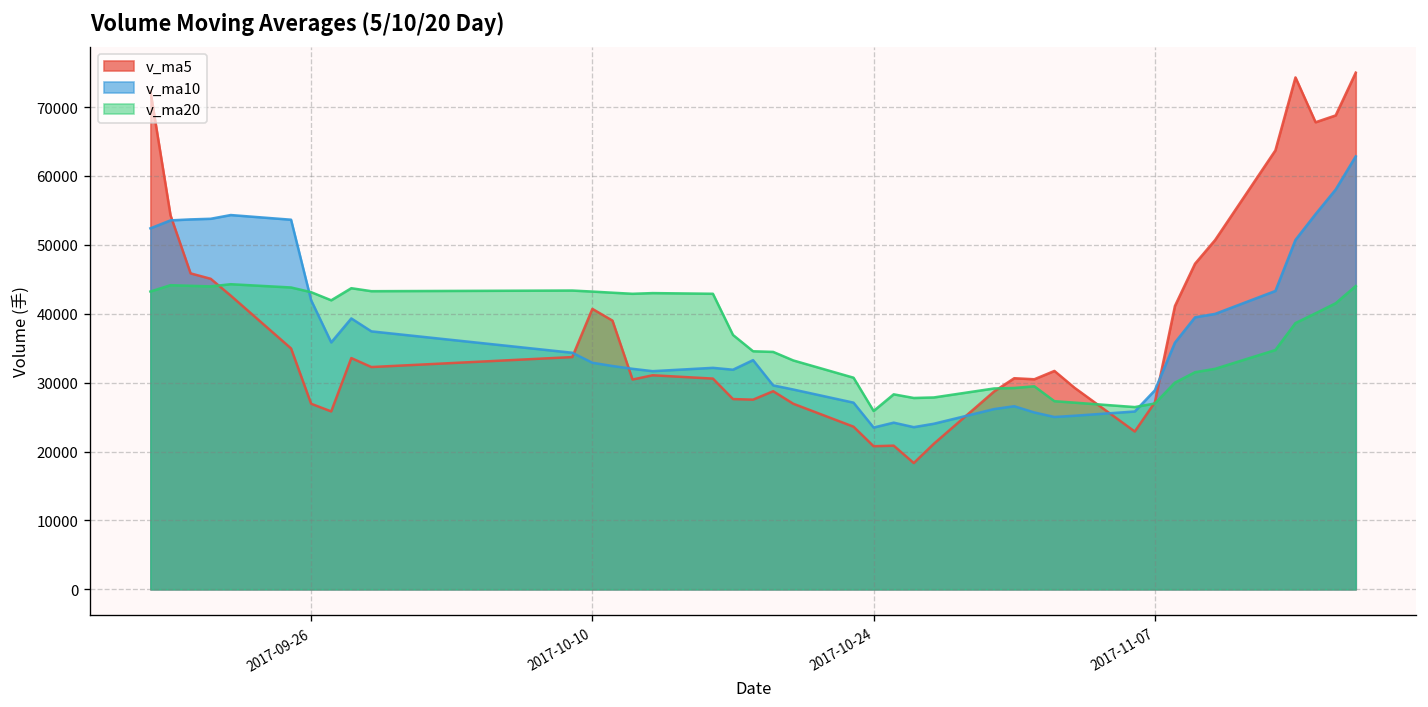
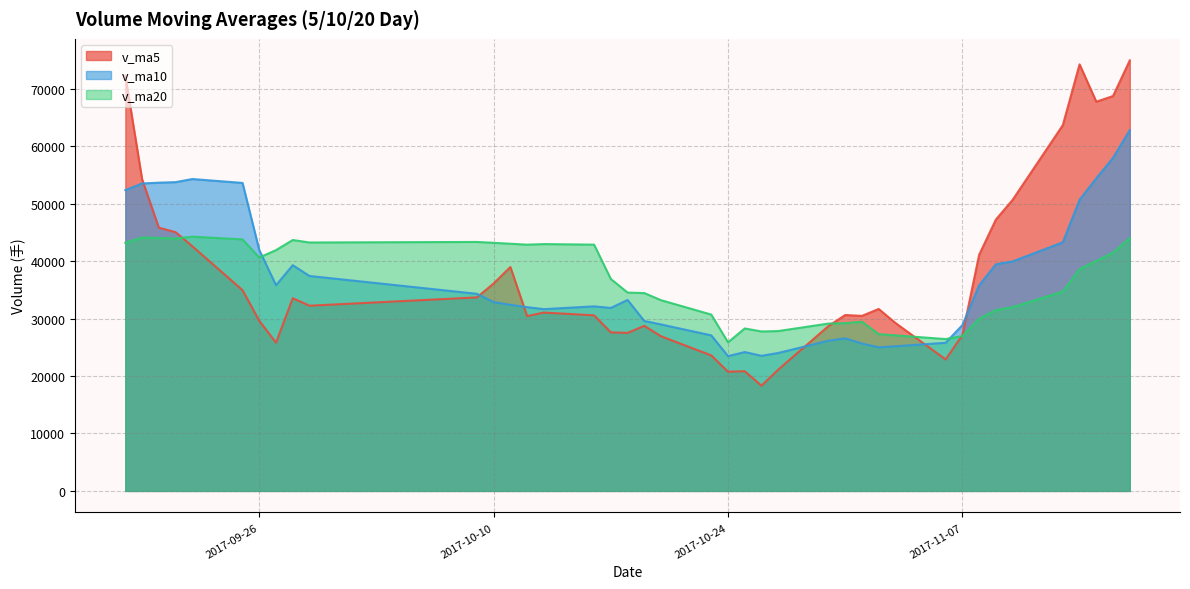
  {
    "v_ma5": {
-     "2017-09-26": 27000,
-     "2017-10-10": 41000,
+     "2017-09-26": 30000,
+     "2017-10-10": 36000,
      "2017-10-24": 21000
    },
    "v_ma10": {
      "2017-09-26": 42000,
      "2017-10-10": 33000,
      "2017-10-24": 23000,
      "2017-11-07": 29000
    },
    "v_ma20": {
-     "2017-09-26": 43000,
+     "2017-09-26": 41000,
      "2017-10-10": 43000,
      "2017-10-24": 26000
    }
  }
